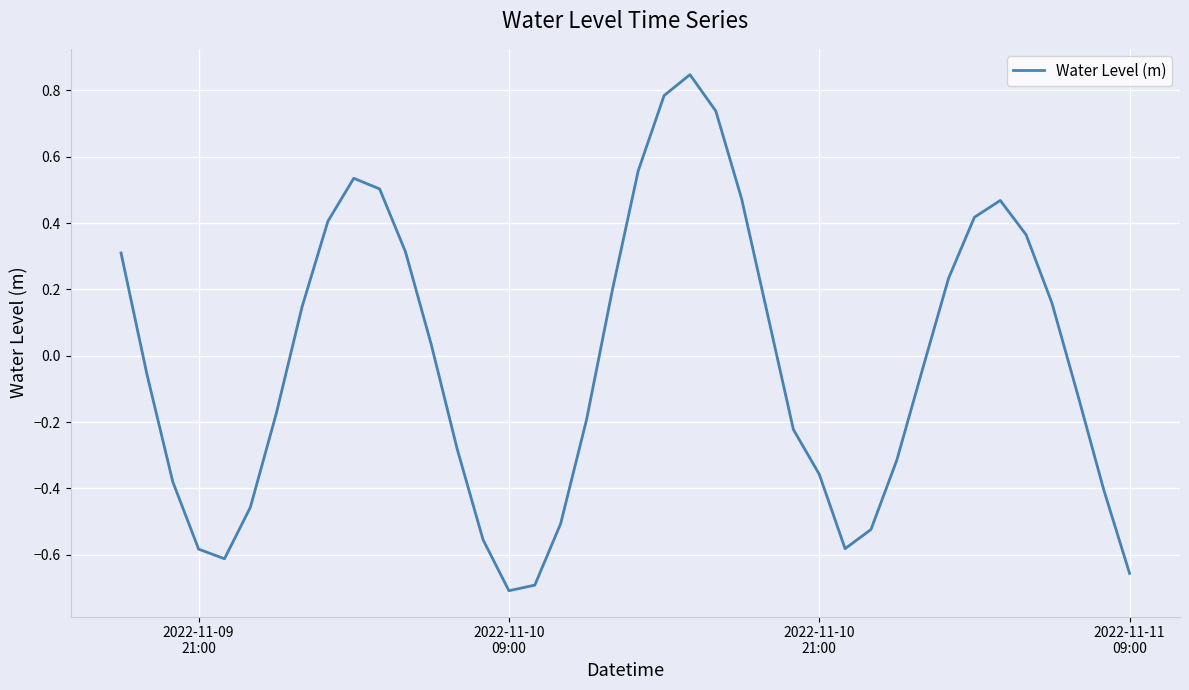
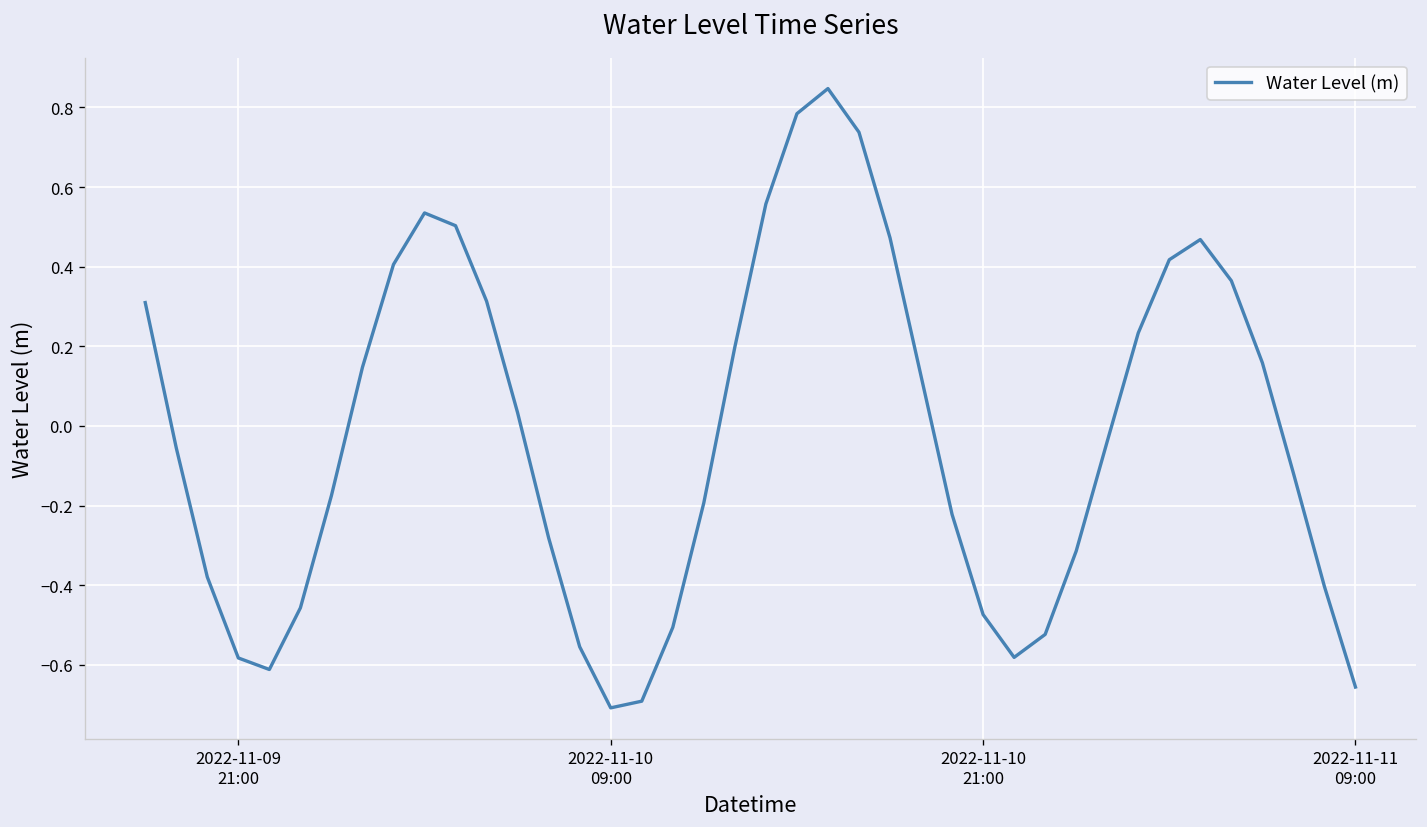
  {
    "2022-11-09 21:00": -0.58,
    "2022-11-10 09:00": -0.71,
-   "2022-11-10 21:00": -0.36,
+   "2022-11-10 21:00": -0.47,
    "2022-11-11 09:00": -0.66
  }
